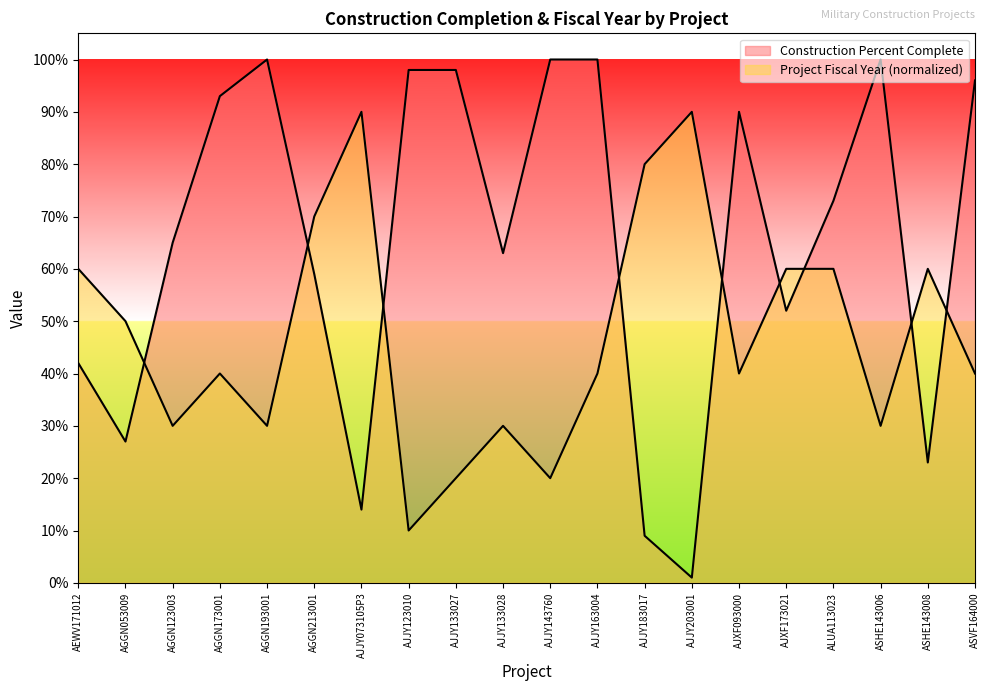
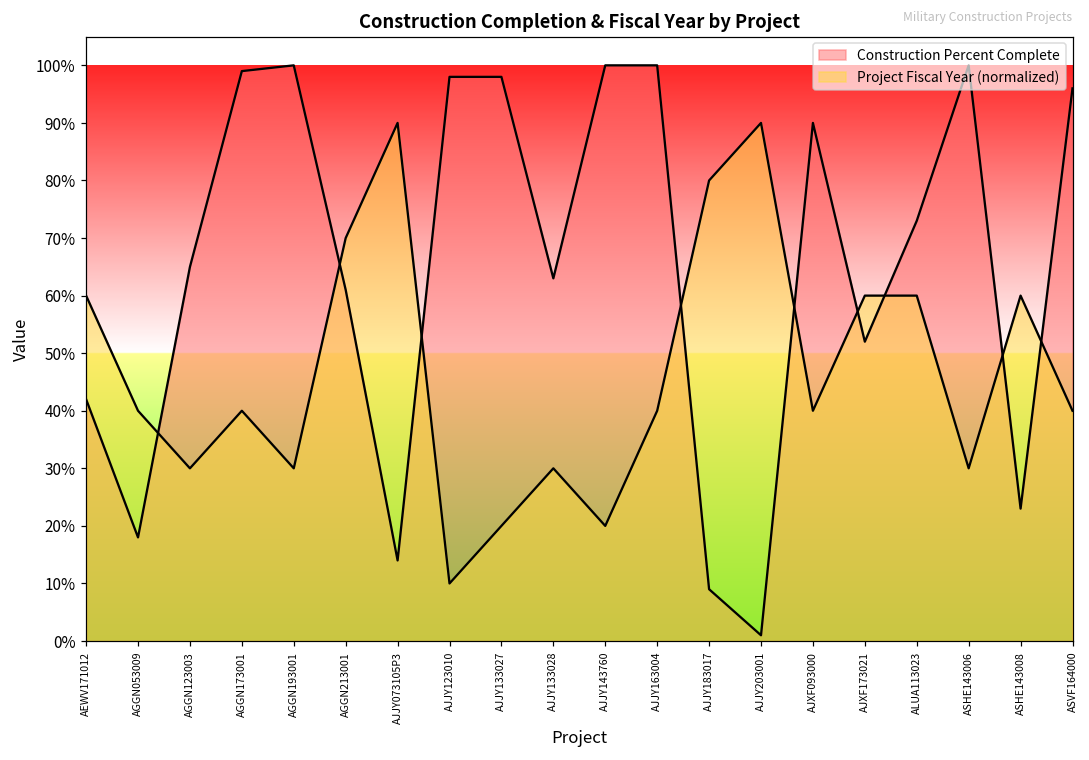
  {
    "Construction Percent Complete": {
      "AEWV171012": "42%",
-     "AGGN053009": "27%",
+     "AGGN053009": "18%",
      "AGGN123003": "65%",
-     "AGGN173001": "93%",
+     "AGGN173001": "99%",
      "AGGN193001": "100%",
-     "AGGN213001": "59%",
+     "AGGN213001": "61%",
      "AJJY073105P3": "14%",
      "AJJY123010": "98%",
      "AJJY133027": "98%",
      "AJJY133028": "63%",
      "AJJY143760": "100%",
      "AJJY163004": "100%",
      "AJJY183017": "9%",
      "AJJY203001": "1%",
      "AJXF093000": "90%",
      "AJXF173021": "52%",
      "ALUA113023": "73%",
      "ASHE143008": "23%",
      "ASVF164000": "96%"
    },
    "Project Fiscal Year (normalized)": {
      "AEWV171012": "60%",
-     "AGGN053009": "50%",
+     "AGGN053009": "40%",
      "AGGN123003": "30%",
      "AGGN173001": "40%",
      "AGGN193001": "30%",
      "AGGN213001": "70%",
      "AJJY073105P3": "90%",
      "AJJY123010": "10%",
      "AJJY133027": "20%",
      "AJJY133028": "30%",
      "AJJY143760": "20%",
      "AJJY163004": "40%",
      "AJJY183017": "80%",
      "AJJY203001": "90%",
      "AJXF093000": "40%",
      "AJXF173021": "60%",
      "ALUA113023": "60%",
      "ASHE143006": "30%",
      "ASHE143008": "60%",
      "ASVF164000": "40%"
    }
  }
